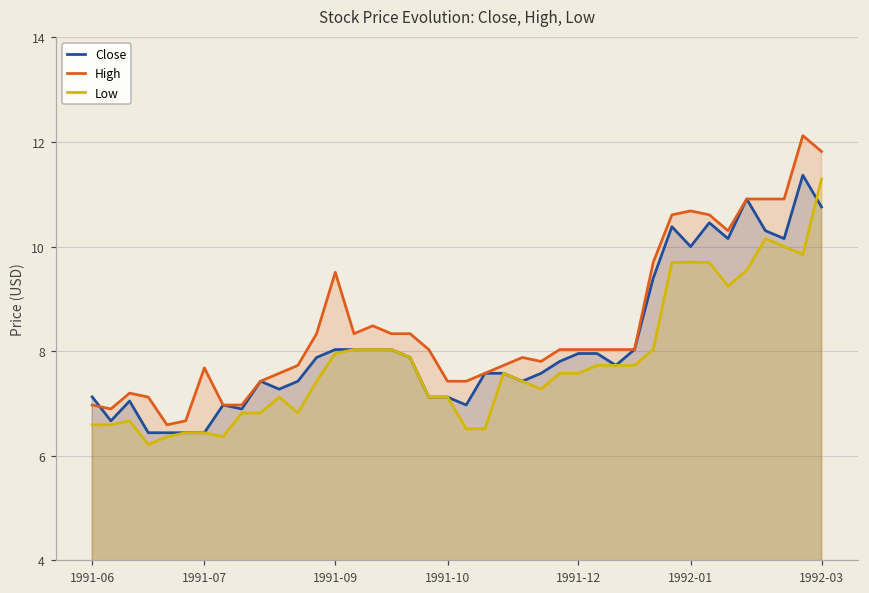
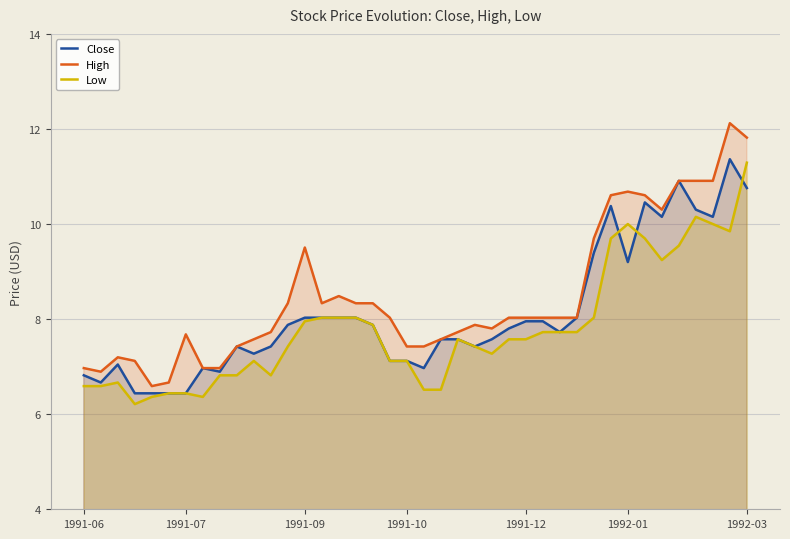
  {
    "Close": {
-     "1991-06": 7.1,
+     "1991-06": 6.8,
      "1991-09": 8.0,
      "1991-12": 8.0,
-     "1992-01": 10.0,
+     "1992-01": 9.2,
      "1992-03": 10.8
    },
    "High": {
      "1991-06": 7.0,
      "1991-07": 7.7,
      "1991-09": 9.5,
      "1991-10": 7.4,
      "1991-12": 8.0,
      "1992-01": 10.7,
      "1992-03": 11.8
    },
    "Low": {
      "1991-06": 6.6,
      "1991-09": 8.0,
      "1991-12": 7.6,
-     "1992-01": 9.7,
+     "1992-01": 10.0,
      "1992-03": 11.3
    }
  }
